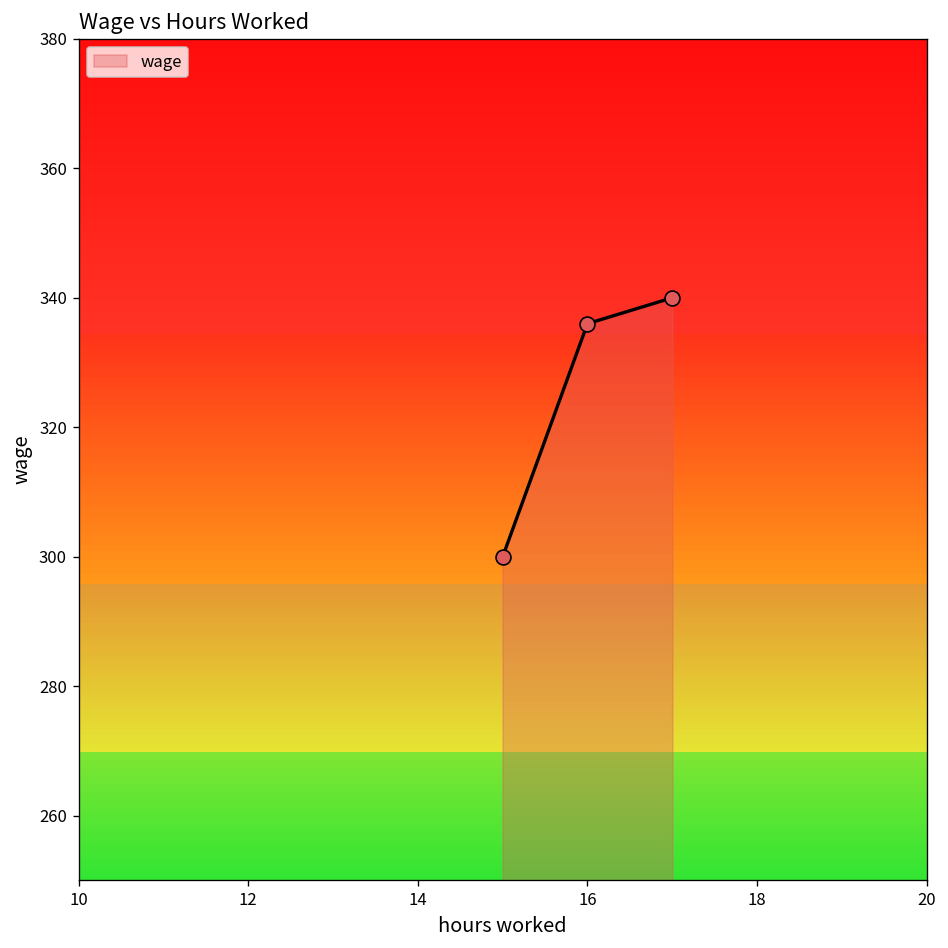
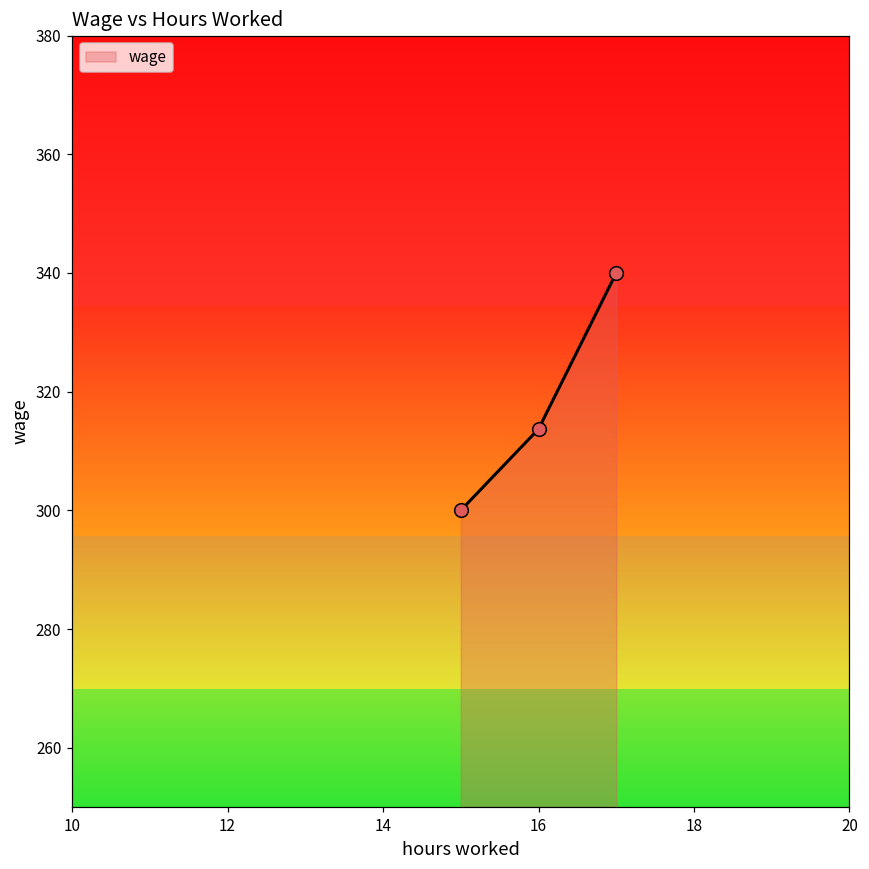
  {
-   "16": 336
+   "16": 314
  }
